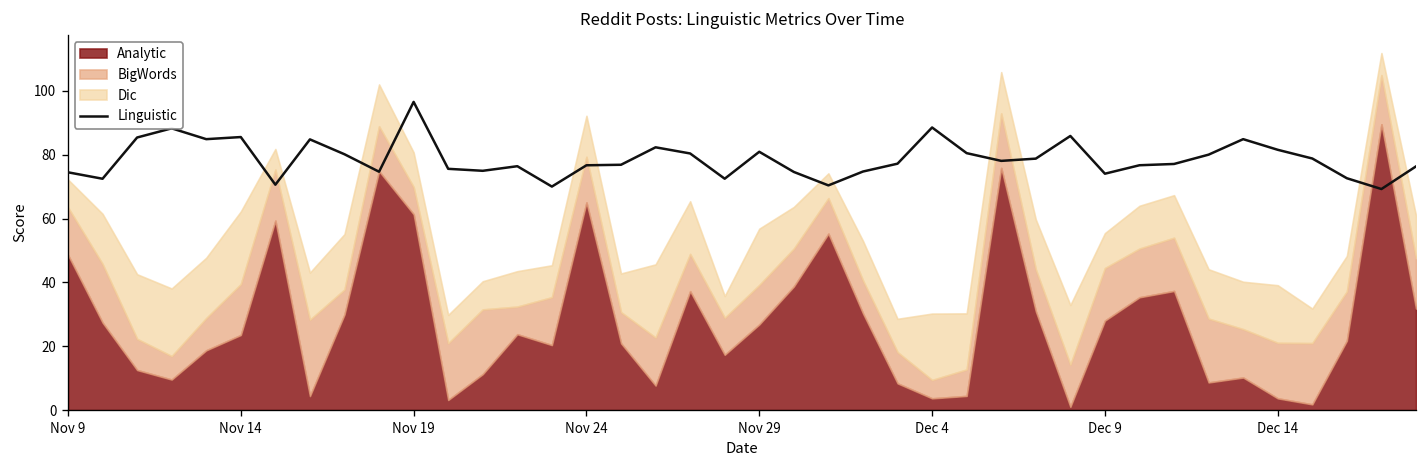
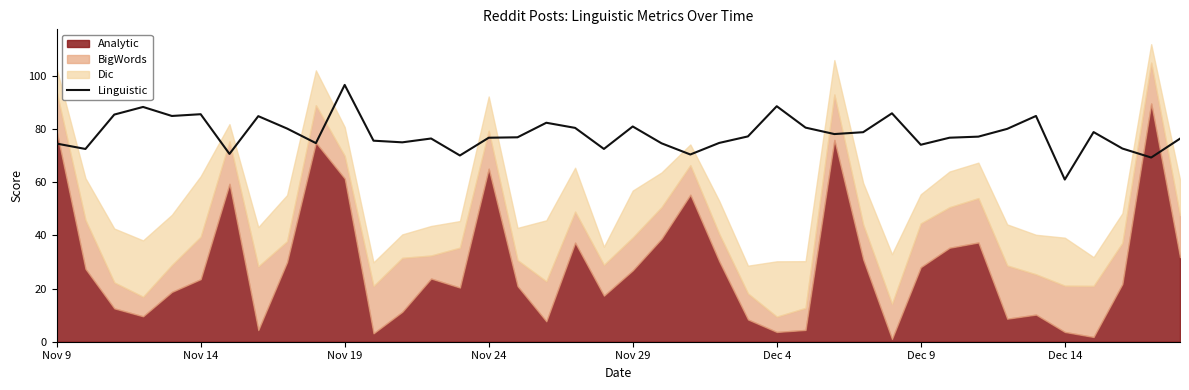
  {
    "Analytic": {
-     "Nov 9": 49,
+     "Nov 9": 79,
      "Nov 14": 24,
      "Nov 19": 61,
      "Nov 24": 65,
      "Nov 29": 27,
      "Dec 4": 4,
      "Dec 9": 28,
      "Dec 14": 4
    },
    "Linguistic": {
      "Nov 9": 74,
      "Nov 14": 86,
      "Nov 19": 97,
      "Nov 24": 77,
      "Nov 29": 81,
      "Dec 4": 89,
      "Dec 9": 74,
-     "Dec 14": 82
+     "Dec 14": 61
    }
  }
